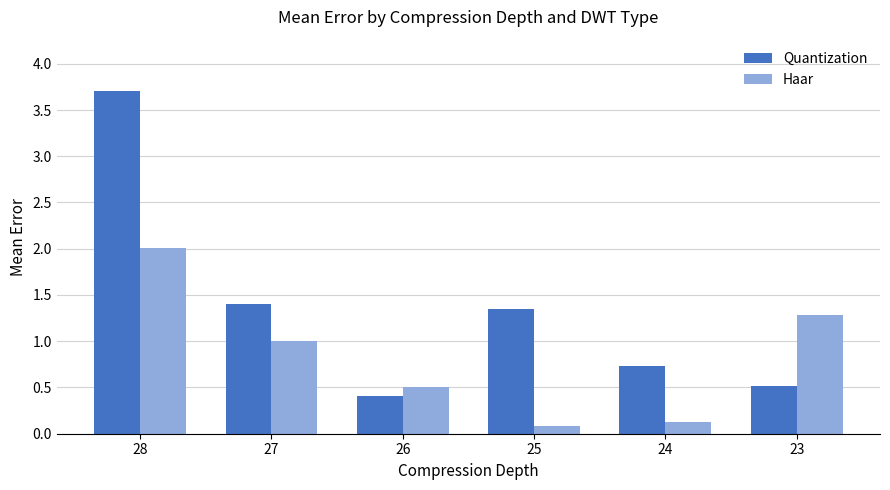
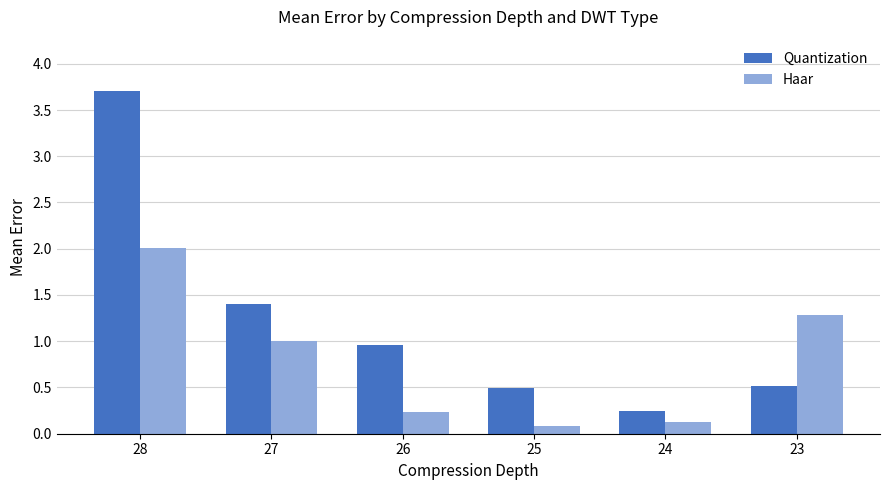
  {
    "Quantization": {
      "28": 3.7,
      "27": 1.4,
-     "26": 0.4,
-     "25": 1.4,
-     "24": 0.7,
+     "26": 1.0,
+     "25": 0.5,
+     "24": 0.2,
      "23": 0.5
    },
    "Haar": {
      "28": 2.0,
      "27": 1.0,
-     "26": 0.5,
+     "26": 0.2,
      "25": 0.1,
      "24": 0.1,
      "23": 1.3
    }
  }
